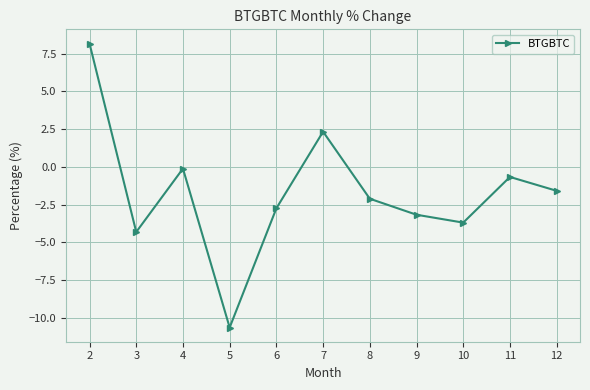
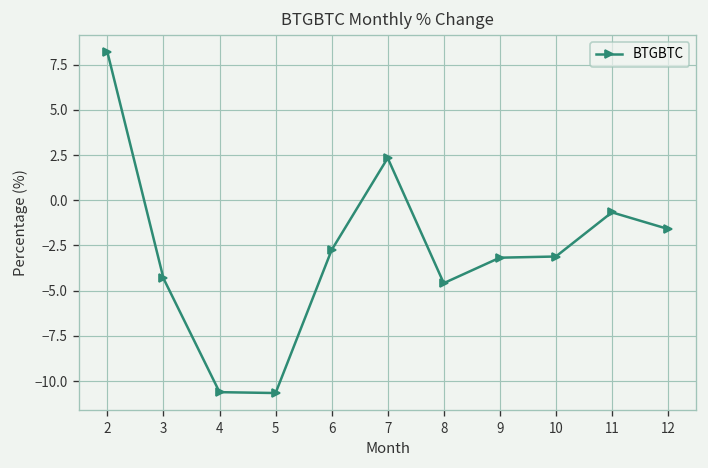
  {
    "2": 8.2,
    "3": -4.3,
-   "4": -0.1,
+   "4": -10.6,
    "5": -10.7,
    "6": -2.8,
    "7": 2.3,
-   "8": -2.1,
+   "8": -4.6,
    "9": -3.2,
-   "10": -3.7,
+   "10": -3.1,
    "11": -0.7,
    "12": -1.6
  }
